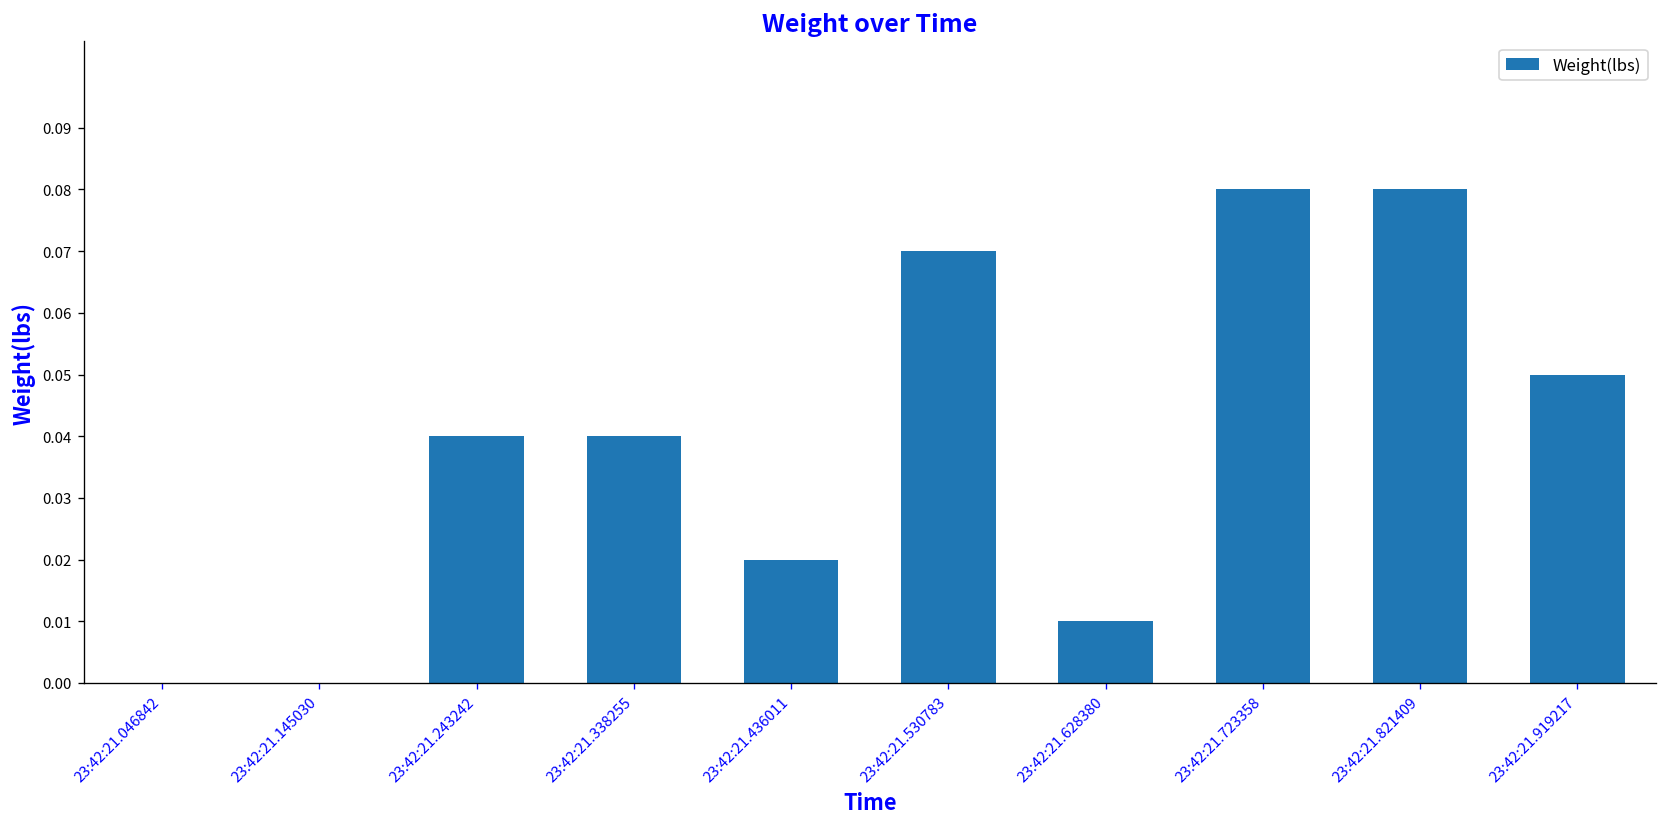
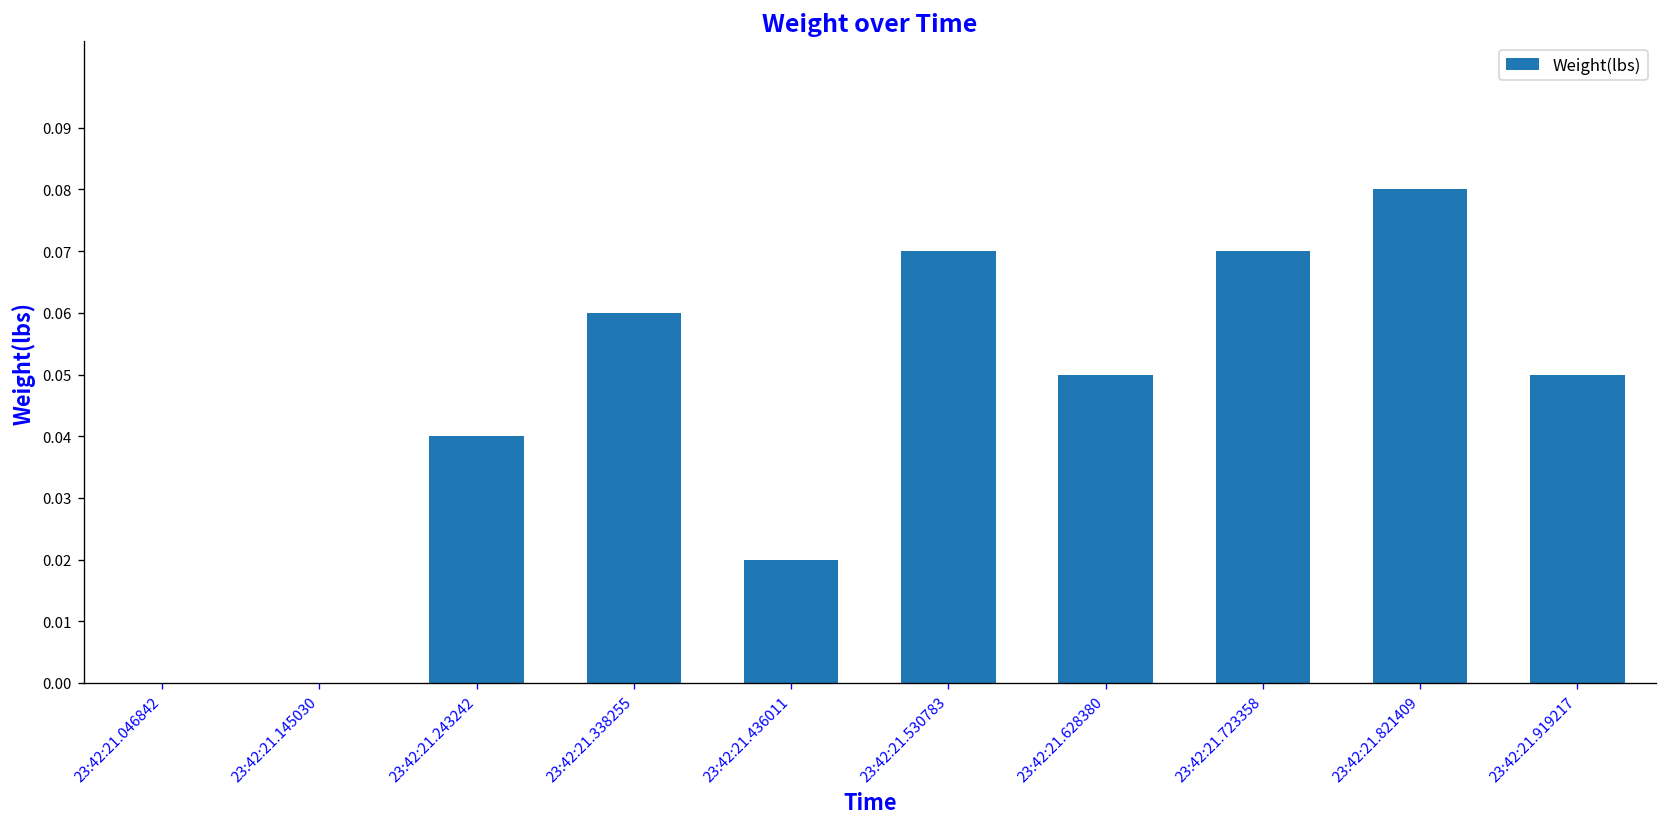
  {
    "23:42:21.046842": 0.00,
    "23:42:21.145030": 0.00,
    "23:42:21.243242": 0.04,
-   "23:42:21.338255": 0.04,
+   "23:42:21.338255": 0.06,
    "23:42:21.436011": 0.02,
    "23:42:21.530783": 0.07,
-   "23:42:21.628380": 0.01,
-   "23:42:21.723358": 0.08,
+   "23:42:21.628380": 0.05,
+   "23:42:21.723358": 0.07,
    "23:42:21.821409": 0.08,
    "23:42:21.919217": 0.05
  }
